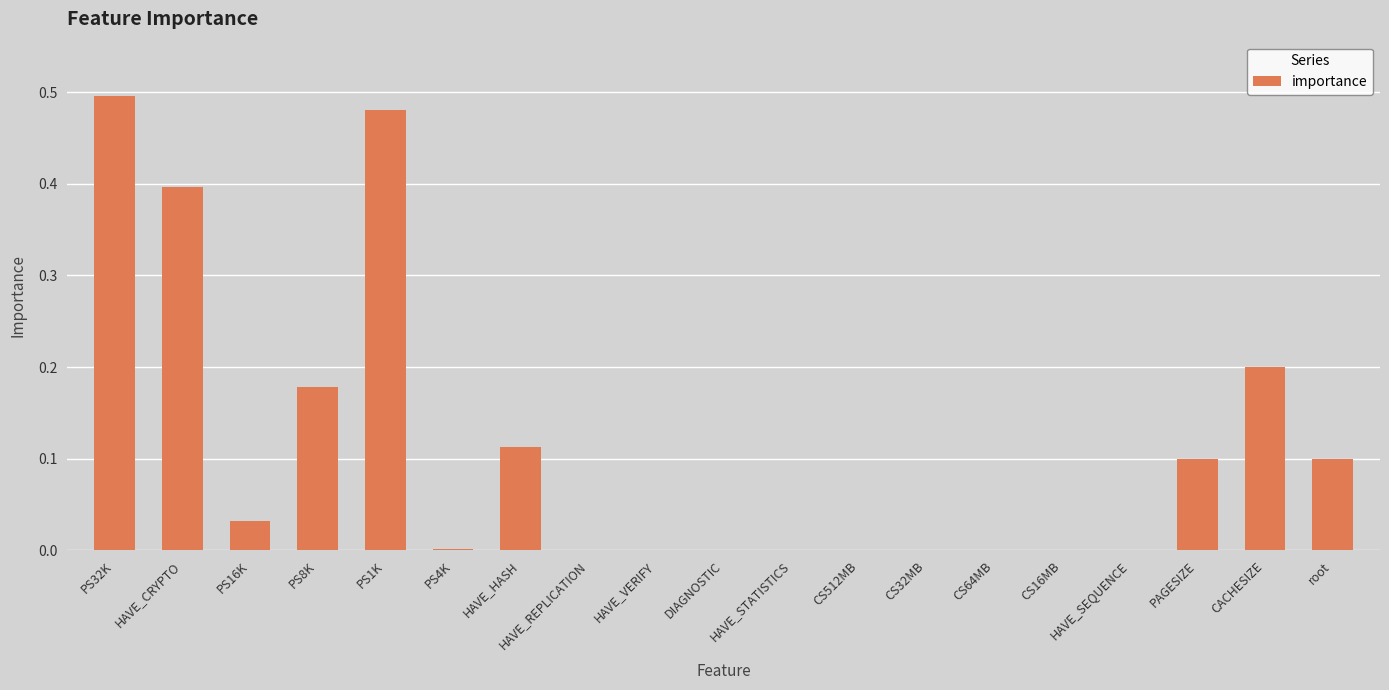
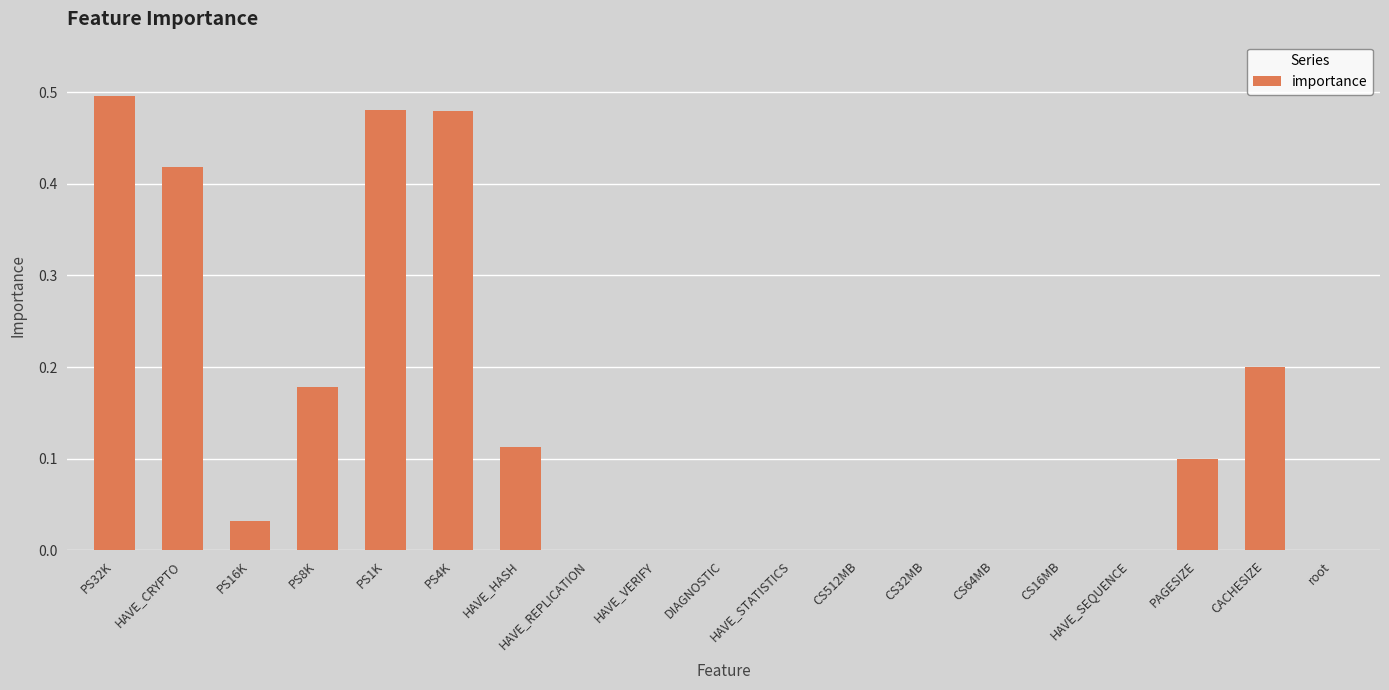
  {
    "PS32K": 0.50,
-   "HAVE_CRYPTO": 0.40,
+   "HAVE_CRYPTO": 0.42,
    "PS16K": 0.03,
    "PS8K": 0.18,
    "PS1K": 0.48,
-   "PS4K": 0.00,
+   "PS4K": 0.48,
    "HAVE_HASH": 0.11,
    "PAGESIZE": 0.10,
    "CACHESIZE": 0.20,
-   "root": 0.1
+   "root": 0.0
  }
